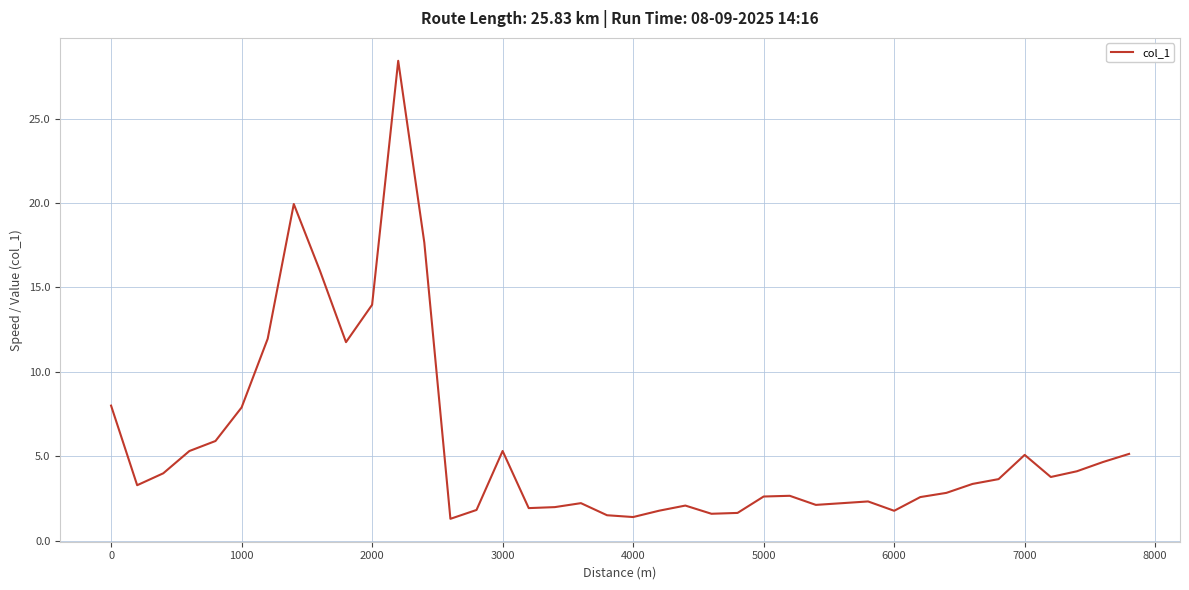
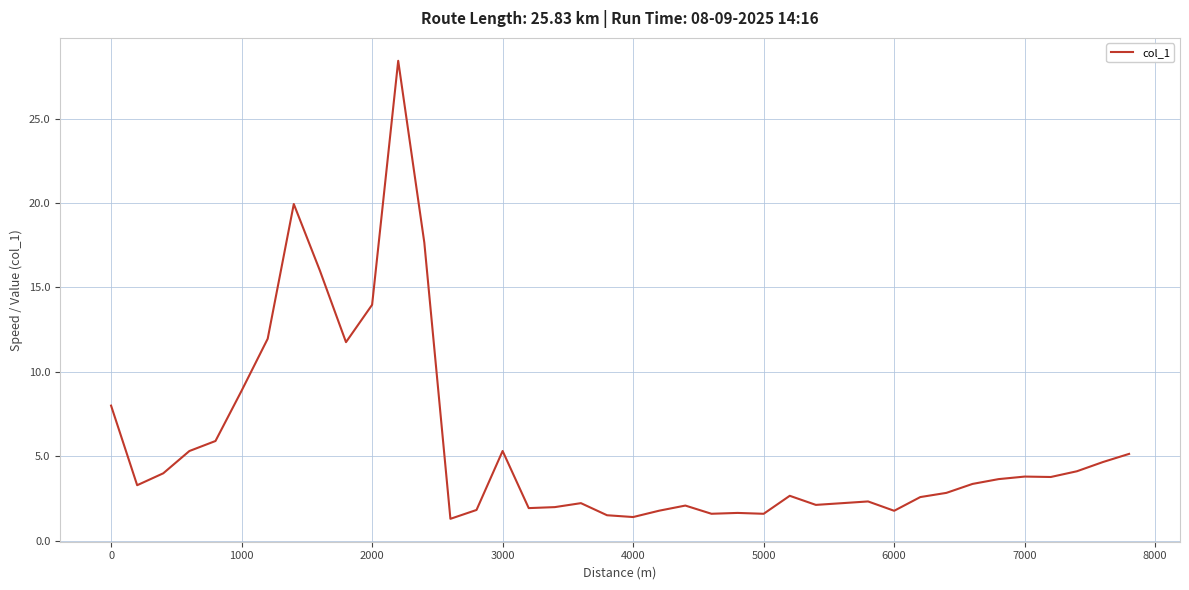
  {
    "0": 8.0,
-   "1000": 7.9,
+   "1000": 8.9,
    "2000": 14.0,
    "3000": 5.3,
    "4000": 1.4,
-   "5000": 2.6,
+   "5000": 1.6,
    "6000": 1.8,
-   "7000": 5.1
+   "7000": 3.8
  }
